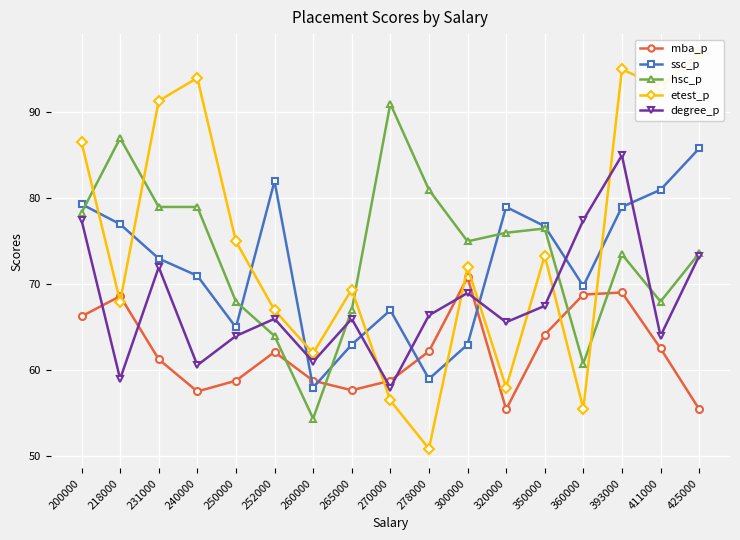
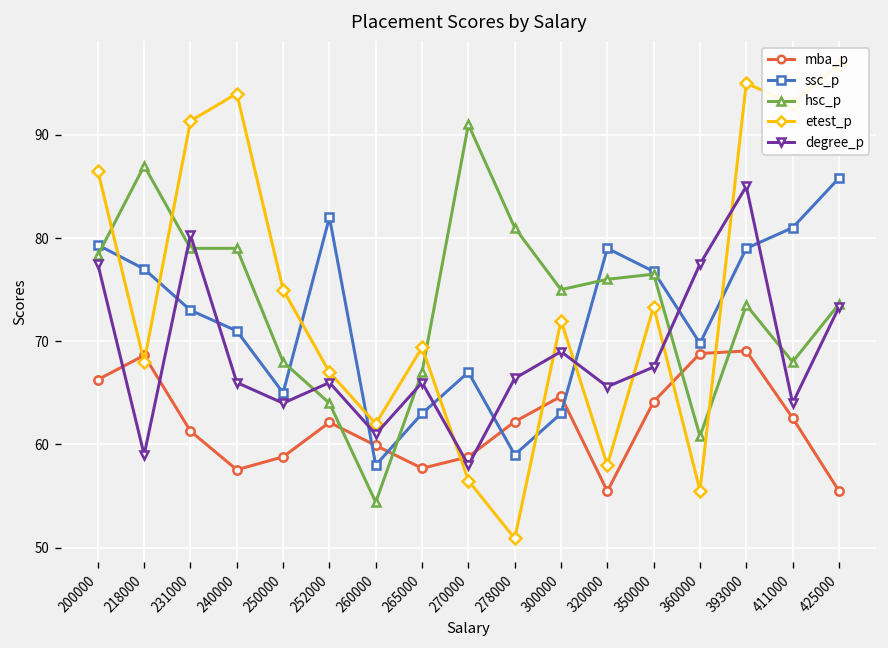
  {
    "mba_p": {
      "200000": 66,
      "218000": 69,
      "231000": 61,
      "240000": 58,
      "250000": 59,
      "252000": 62,
-     "260000": 59,
+     "260000": 60,
      "265000": 58,
      "270000": 59,
      "278000": 62,
-     "300000": 71,
+     "300000": 65,
      "320000": 55,
      "350000": 64,
      "360000": 69,
      "393000": 69,
      "411000": 63,
      "425000": 56
    },
    "ssc_p": {
      "200000": 79,
      "218000": 77,
      "231000": 73,
      "240000": 71,
      "250000": 65,
      "252000": 82,
      "260000": 58,
      "265000": 63,
      "270000": 67,
      "278000": 59,
      "300000": 63,
      "320000": 79,
      "360000": 70,
      "393000": 79,
      "411000": 81,
      "425000": 86
    },
    "hsc_p": {
      "200000": 78,
      "218000": 87,
      "231000": 79,
      "240000": 79,
      "250000": 68,
      "252000": 64,
      "260000": 54,
      "265000": 67,
      "270000": 91,
      "278000": 81,
      "300000": 75,
      "320000": 76,
      "360000": 61,
      "393000": 74,
      "411000": 68,
      "425000": 74
    },
    "etest_p": {
      "200000": 87,
      "218000": 68,
      "231000": 91,
      "240000": 94,
      "250000": 75,
      "252000": 67,
      "260000": 62,
      "265000": 69,
      "270000": 57,
      "278000": 51,
      "300000": 72,
      "320000": 58,
      "350000": 73,
      "360000": 56,
      "393000": 95
    },
    "degree_p": {
      "200000": 77,
      "218000": 59,
-     "231000": 72,
-     "240000": 61,
+     "231000": 80,
+     "240000": 66,
      "250000": 64,
      "252000": 66,
      "260000": 61,
      "265000": 66,
      "270000": 58,
      "278000": 66,
      "300000": 69,
      "320000": 66,
      "350000": 68,
      "360000": 77,
      "393000": 85,
      "411000": 64,
      "425000": 73
    }
  }
